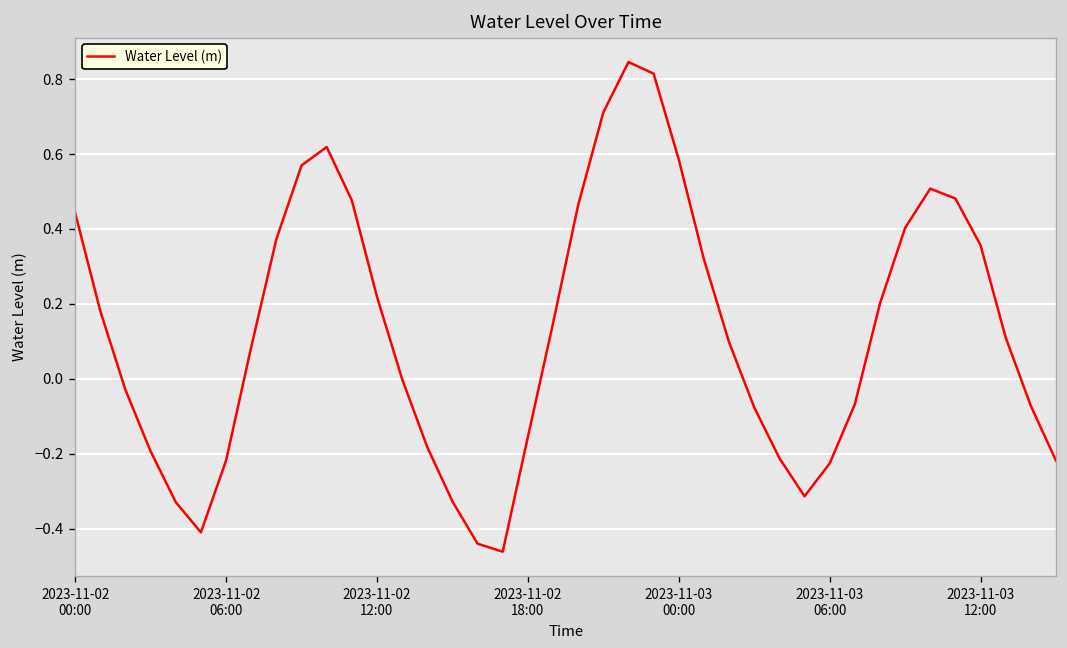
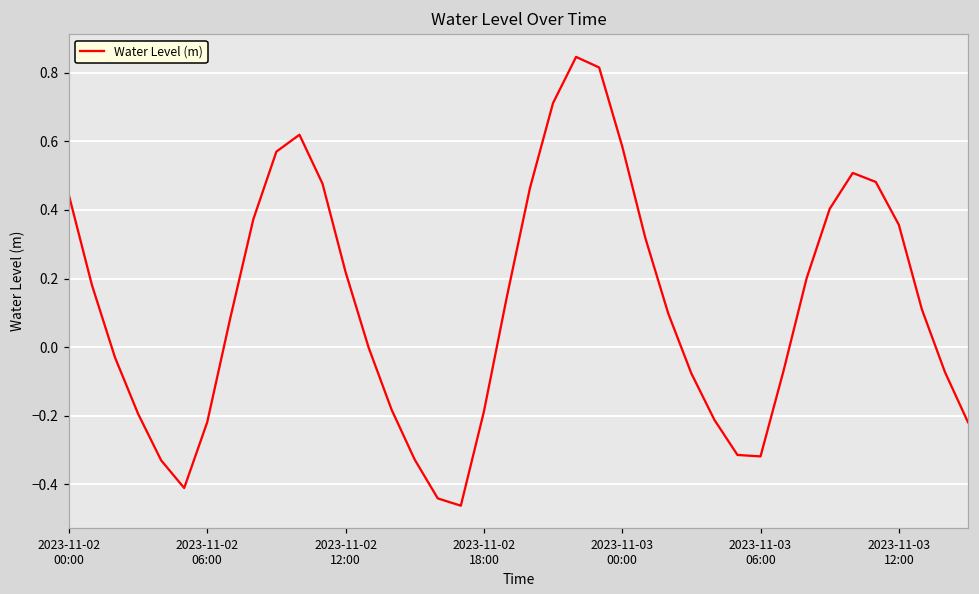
  {
    "2023-11-02 00:00": 0.44,
    "2023-11-02 06:00": -0.22,
    "2023-11-02 12:00": 0.22,
-   "2023-11-02 18:00": -0.16,
+   "2023-11-02 18:00": -0.19,
    "2023-11-03 00:00": 0.59,
-   "2023-11-03 06:00": -0.23,
+   "2023-11-03 06:00": -0.32,
    "2023-11-03 12:00": 0.36
  }
